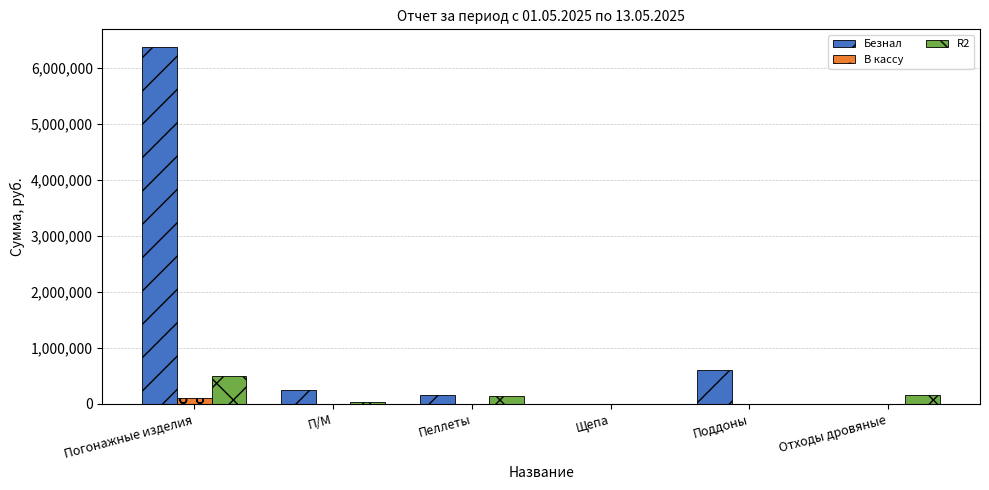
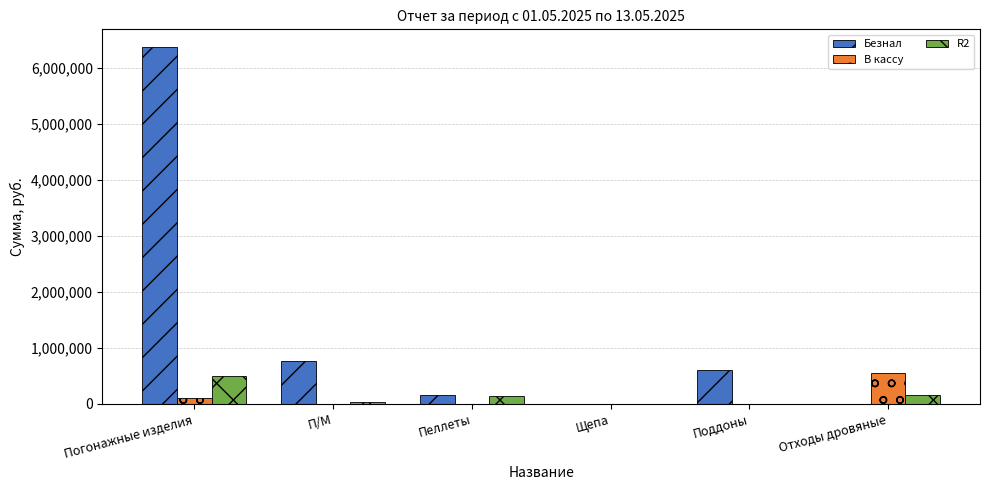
  {
    "Безнал": {
      "Погонажные изделия": "6,400,000",
-     "П/М": "300,000",
+     "П/М": "800,000",
      "Пеллеты": "200,000",
      "Щепа": "0",
      "Поддоны": "600,000",
      "Отходы дровяные": "0"
    },
    "В кассу": {
      "Погонажные изделия": "100,000",
      "П/М": "0",
      "Пеллеты": "0",
      "Щепа": "0",
      "Поддоны": "0",
-     "Отходы дровяные": "0"
+     "Отходы дровяные": "600,000"
    },
    "R2": {
      "Погонажные изделия": "500,000",
      "Пеллеты": "100,000",
      "Щепа": "0",
      "Поддоны": "0",
      "Отходы дровяные": "200,000"
    }
  }
